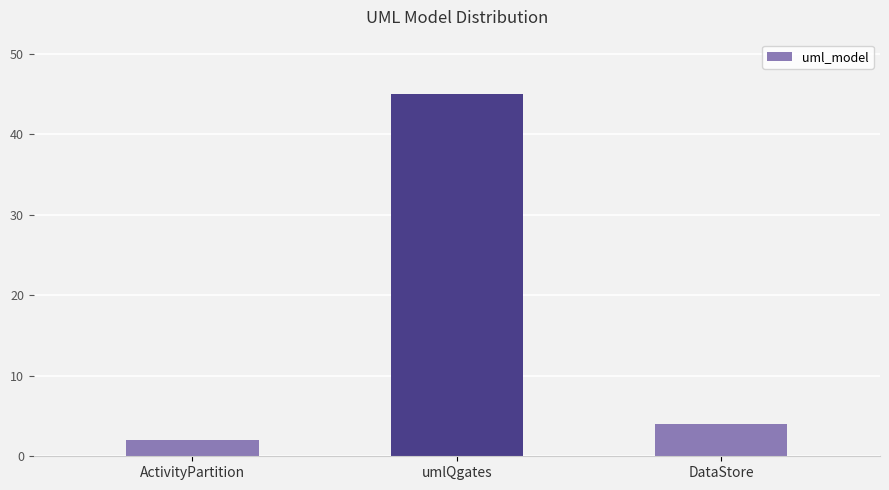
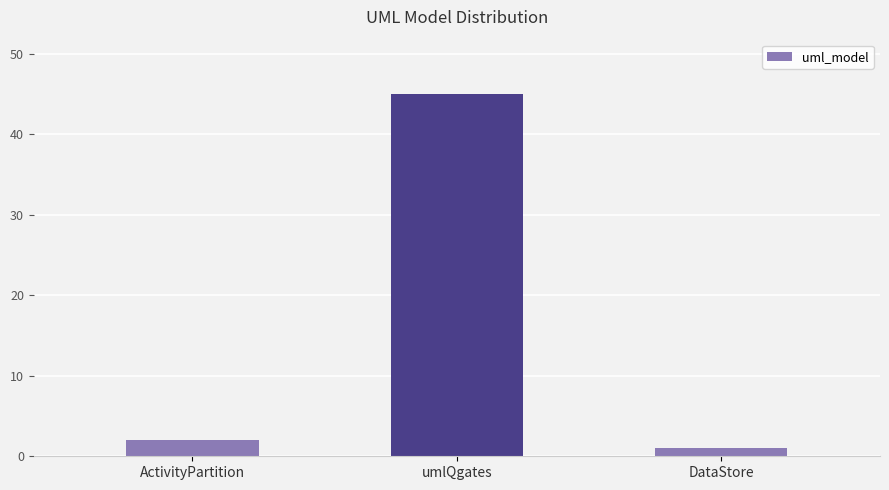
  {
    "ActivityPartition": 2,
    "umlQgates": 45,
-   "DataStore": 4
+   "DataStore": 1
  }
